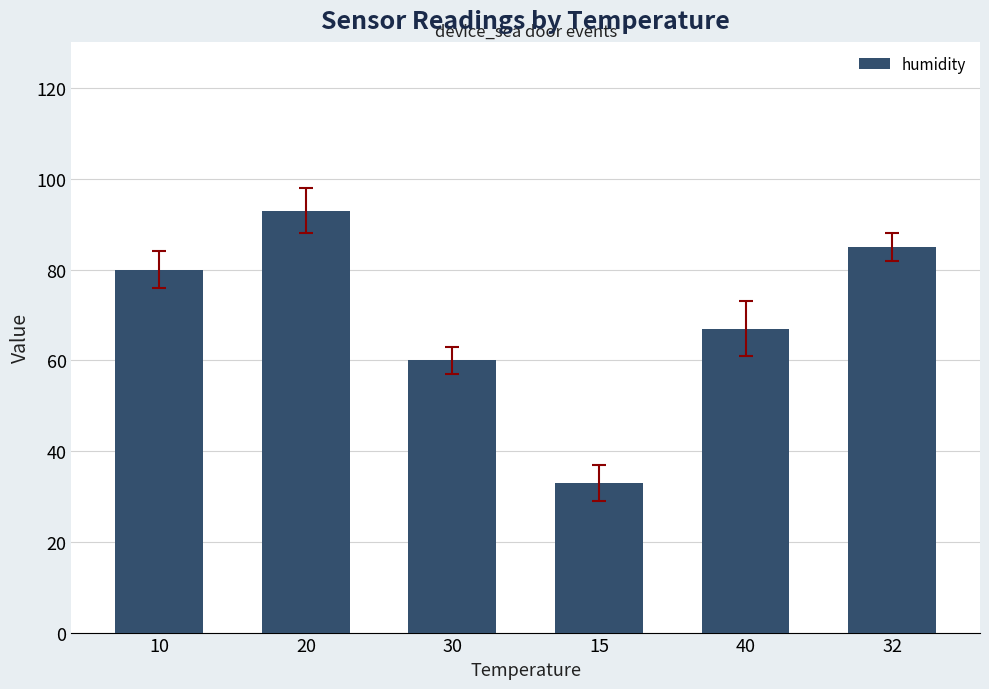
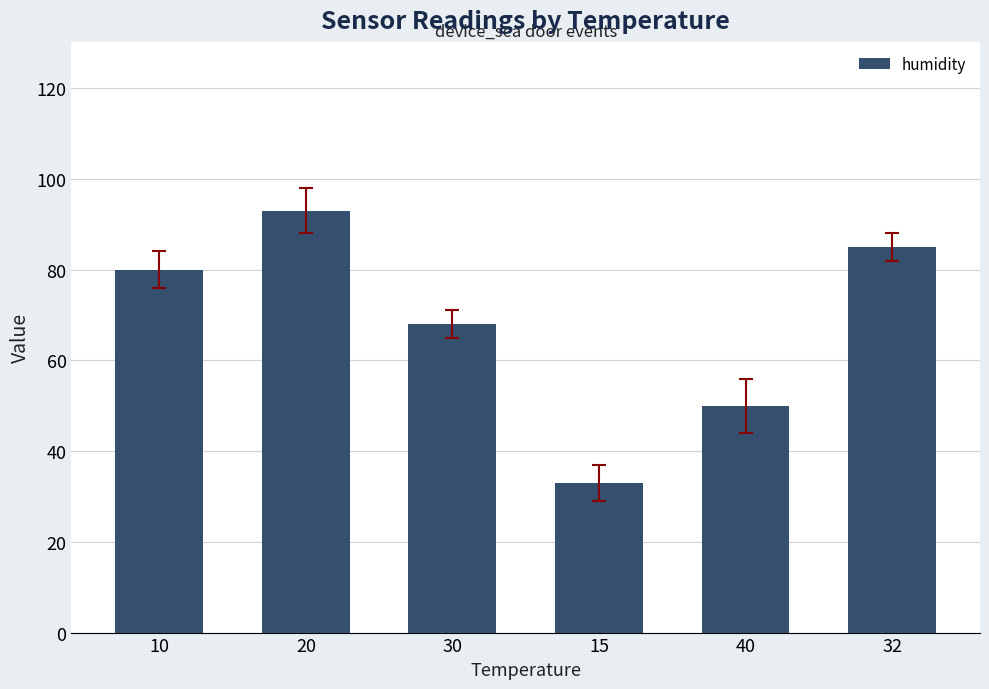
  {
    "humidity": {
      "10": 80,
      "20": 93,
-     "30": 60,
+     "30": 68,
      "15": 33,
-     "40": 67,
+     "40": 50,
      "32": 85
    }
  }
